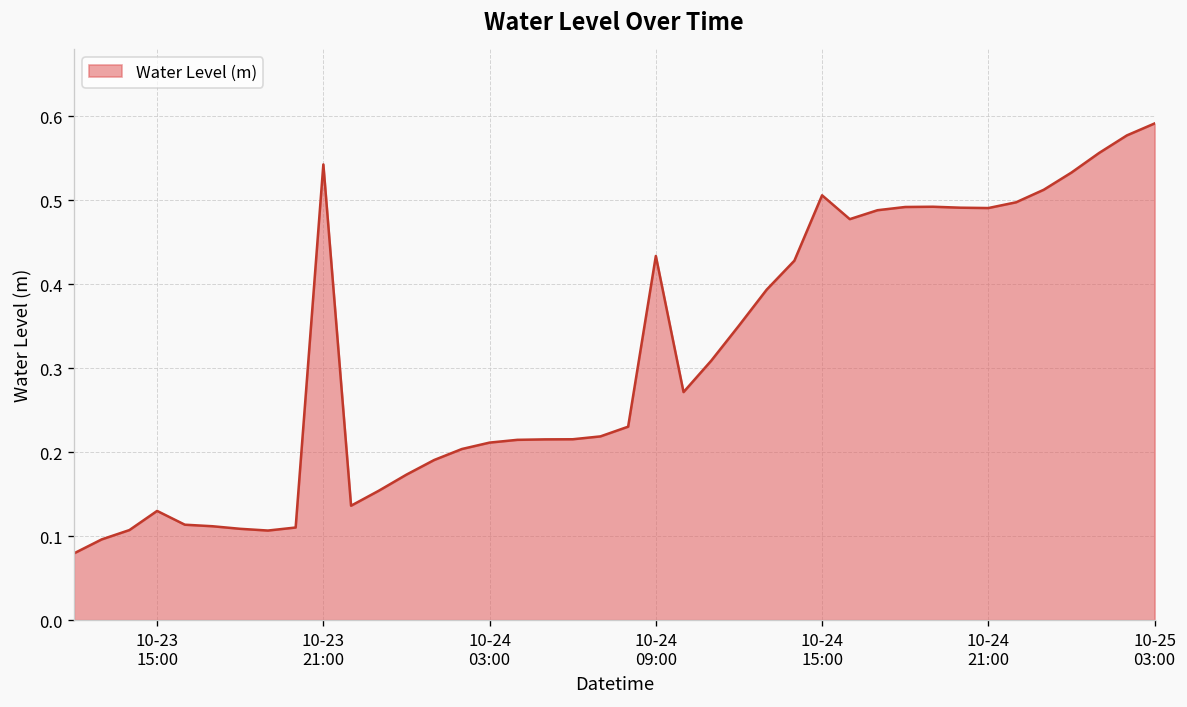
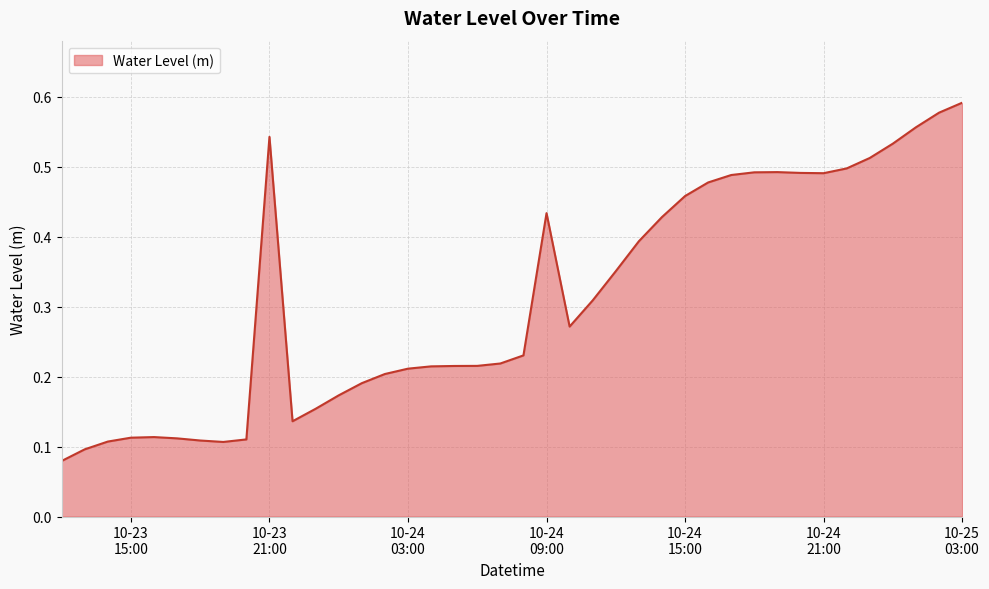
  {
-   "10-23 15:00": 0.13,
+   "10-23 15:00": 0.11,
    "10-23 21:00": 0.54,
    "10-24 03:00": 0.21,
    "10-24 09:00": 0.43,
-   "10-24 15:00": 0.51,
+   "10-24 15:00": 0.46,
    "10-24 21:00": 0.49,
    "10-25 03:00": 0.59
  }
